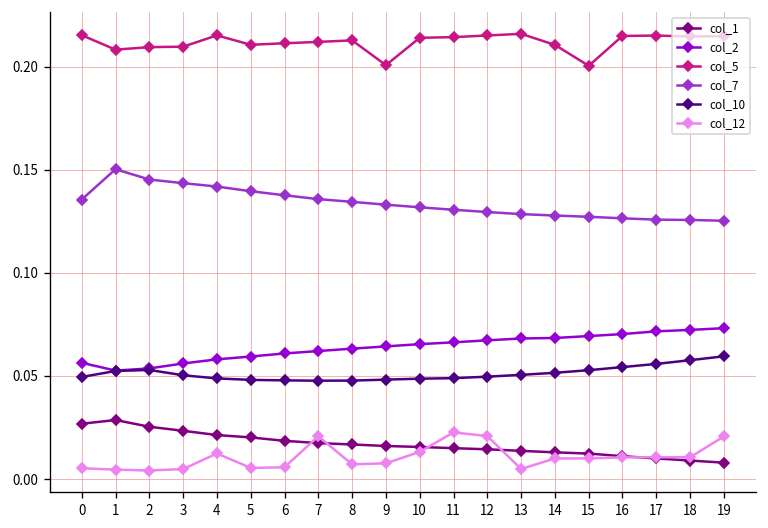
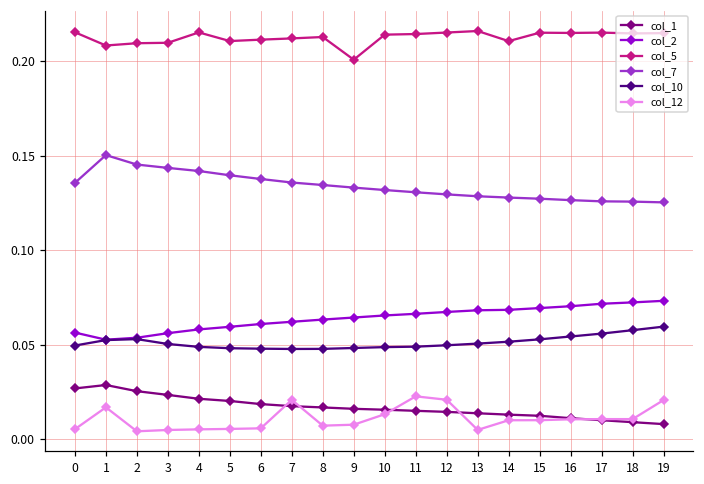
  {
    "col_5": {
      "0": 0.215,
      "1": 0.208,
      "2": 0.210,
      "3": 0.210,
      "4": 0.215,
      "5": 0.211,
      "6": 0.211,
      "7": 0.212,
      "8": 0.213,
      "9": 0.201,
      "10": 0.214,
      "11": 0.214,
      "12": 0.215,
      "13": 0.216,
      "14": 0.211,
-     "15": 0.200,
+     "15": 0.215,
      "16": 0.215,
      "17": 0.215
    },
    "col_12": {
      "0": 0.005,
-     "1": 0.005,
+     "1": 0.017,
      "2": 0.004,
      "3": 0.005,
-     "4": 0.012,
+     "4": 0.005,
      "5": 0.005,
      "6": 0.006,
      "7": 0.021,
      "8": 0.007,
      "9": 0.008,
      "10": 0.013,
      "11": 0.023,
      "12": 0.021,
      "13": 0.005,
      "14": 0.010,
      "15": 0.010,
      "18": 0.011,
      "19": 0.021
    }
  }
